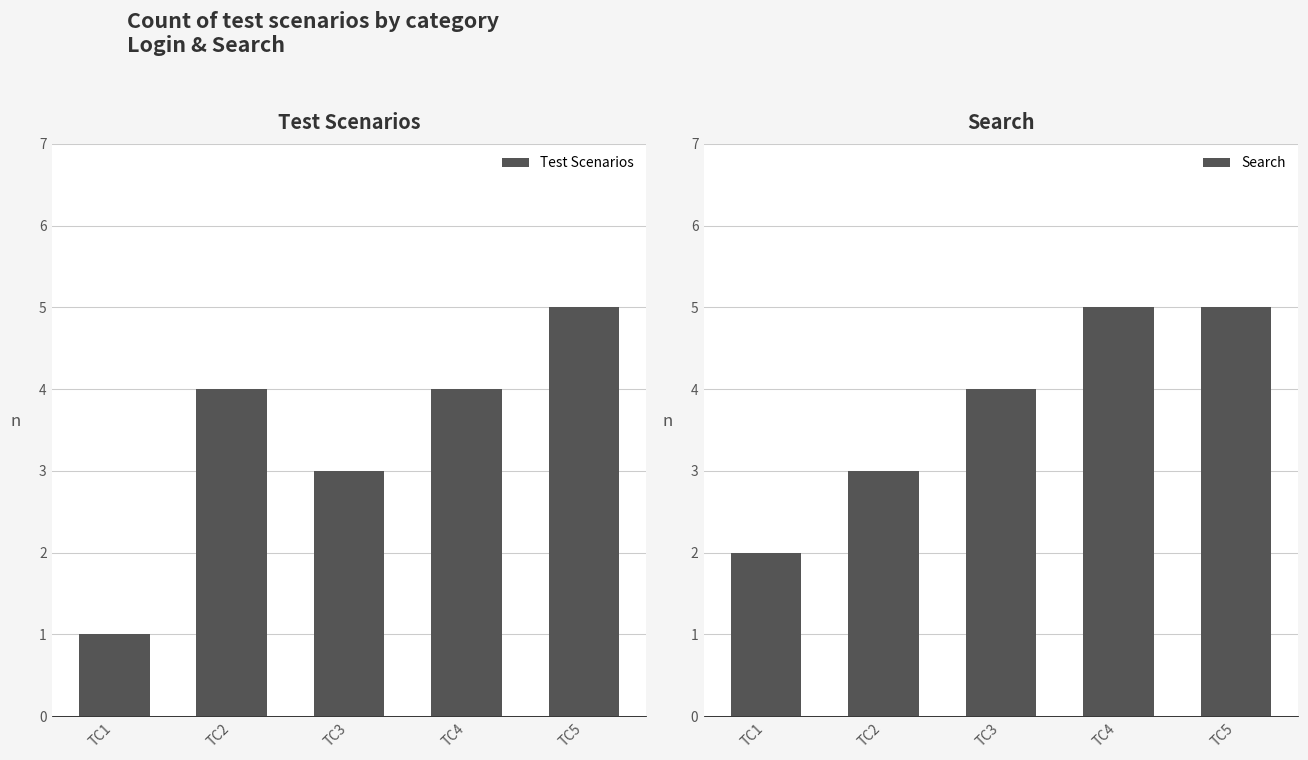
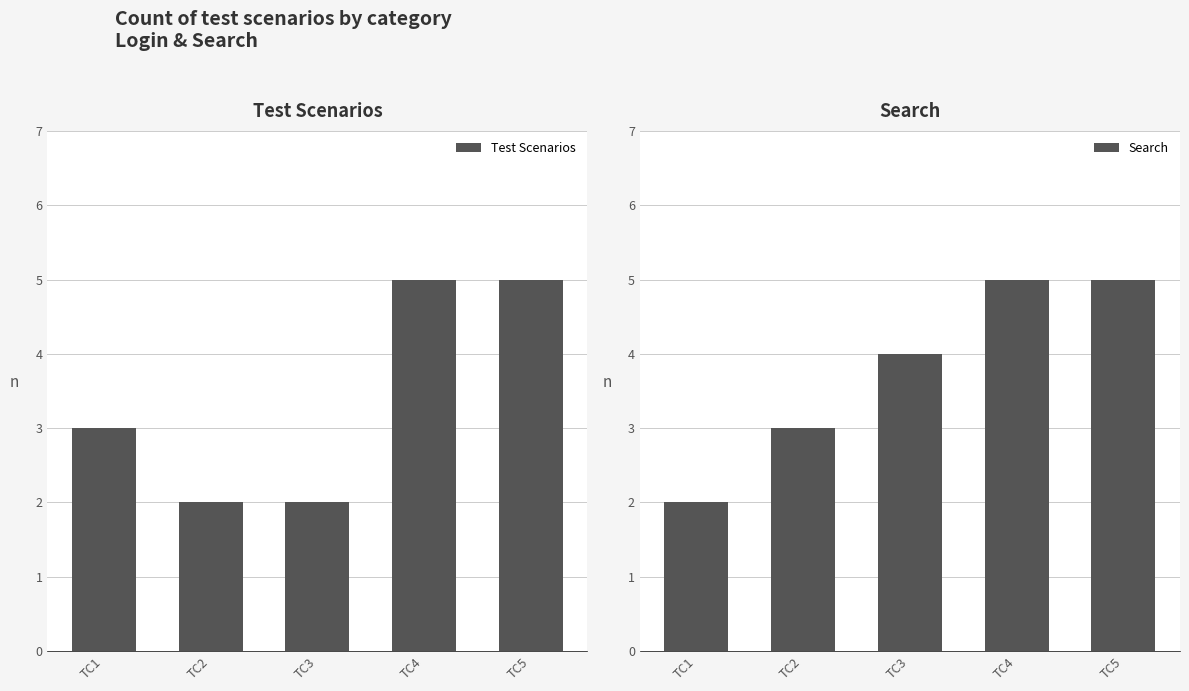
  {
    "Test Scenarios": {
-     "TC1": 1,
-     "TC2": 4,
-     "TC3": 3,
-     "TC4": 4,
+     "TC1": 3,
+     "TC2": 2,
+     "TC3": 2,
+     "TC4": 5,
      "TC5": 5
    },
    "Search": {
      "TC1": 2.0,
      "TC2": 3.0,
      "TC3": 4.0,
      "TC4": 5.0,
      "TC5": 5.0
    }
  }
